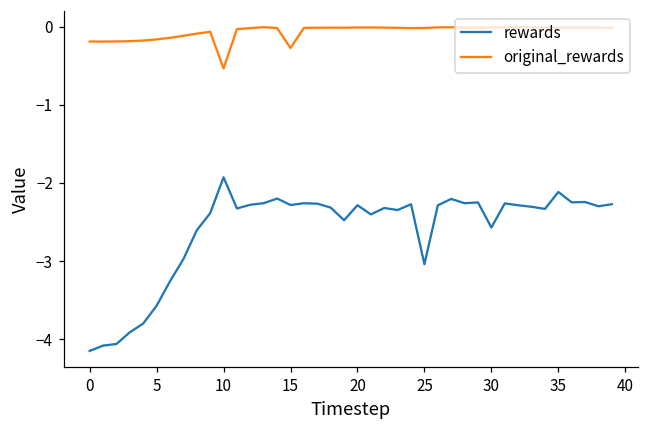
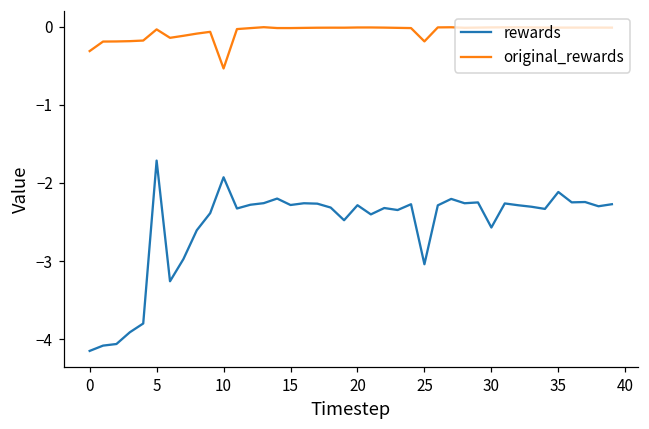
  {
    "rewards": {
      "0": -4.1,
-     "5": -3.6,
+     "5": -1.7,
      "10": -1.9,
      "15": -2.3,
      "20": -2.3,
      "25": -3.0,
      "30": -2.6,
      "35": -2.1
    },
    "original_rewards": {
-     "0": -0.2,
-     "5": -0.2,
+     "0": -0.3,
+     "5": 0.0,
      "10": -0.5,
-     "15": -0.3,
+     "15": 0.0,
      "20": 0.0,
-     "25": 0.0
+     "25": -0.2
    }
  }
